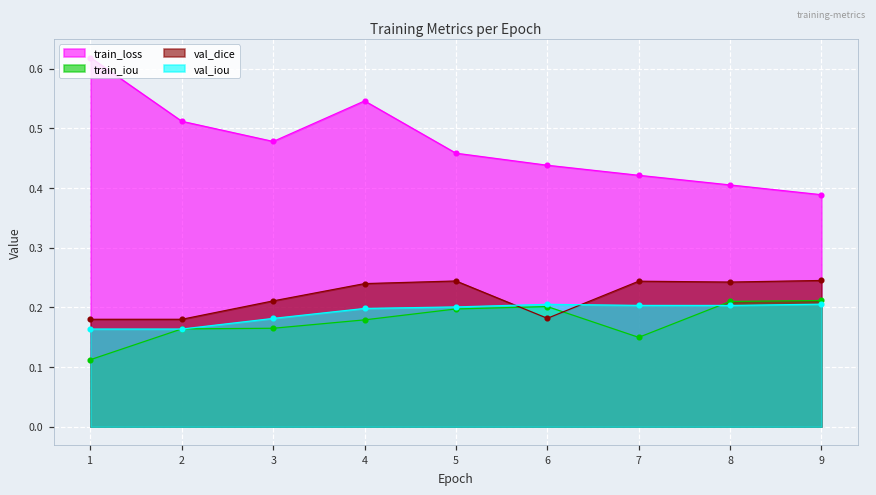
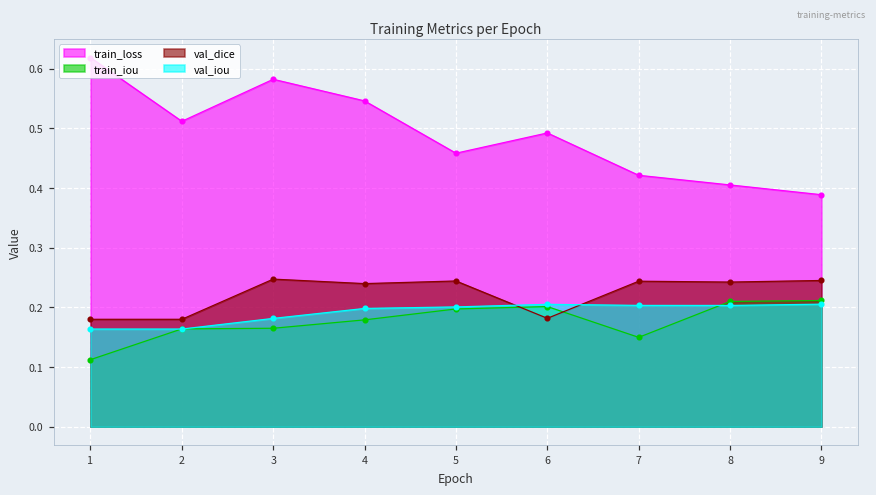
  {
    "train_loss": {
      "2": 0.51,
-     "3": 0.48,
+     "3": 0.58,
      "4": 0.55,
      "5": 0.46,
-     "6": 0.44,
+     "6": 0.49,
      "7": 0.42,
      "8": 0.41,
      "9": 0.39
    },
    "train_iou": {
      "1": 0.11,
      "3": 0.16,
      "4": 0.18,
      "7": 0.15,
      "8": 0.21,
      "9": 0.21
    },
    "val_dice": {
      "1": 0.18,
      "2": 0.18,
-     "3": 0.21,
+     "3": 0.25,
      "4": 0.24,
      "5": 0.24,
      "6": 0.18,
      "7": 0.24,
      "8": 0.24,
      "9": 0.25
    },
    "val_iou": {
      "1": 0.16,
      "3": 0.18,
      "4": 0.20,
      "7": 0.20,
      "8": 0.20,
      "9": 0.21
    }
  }
